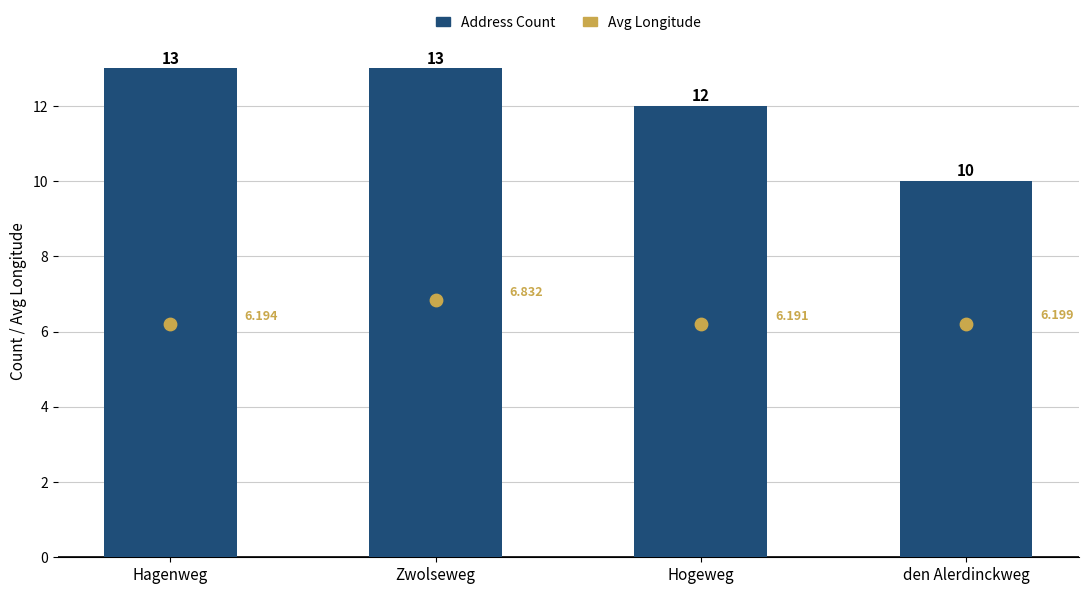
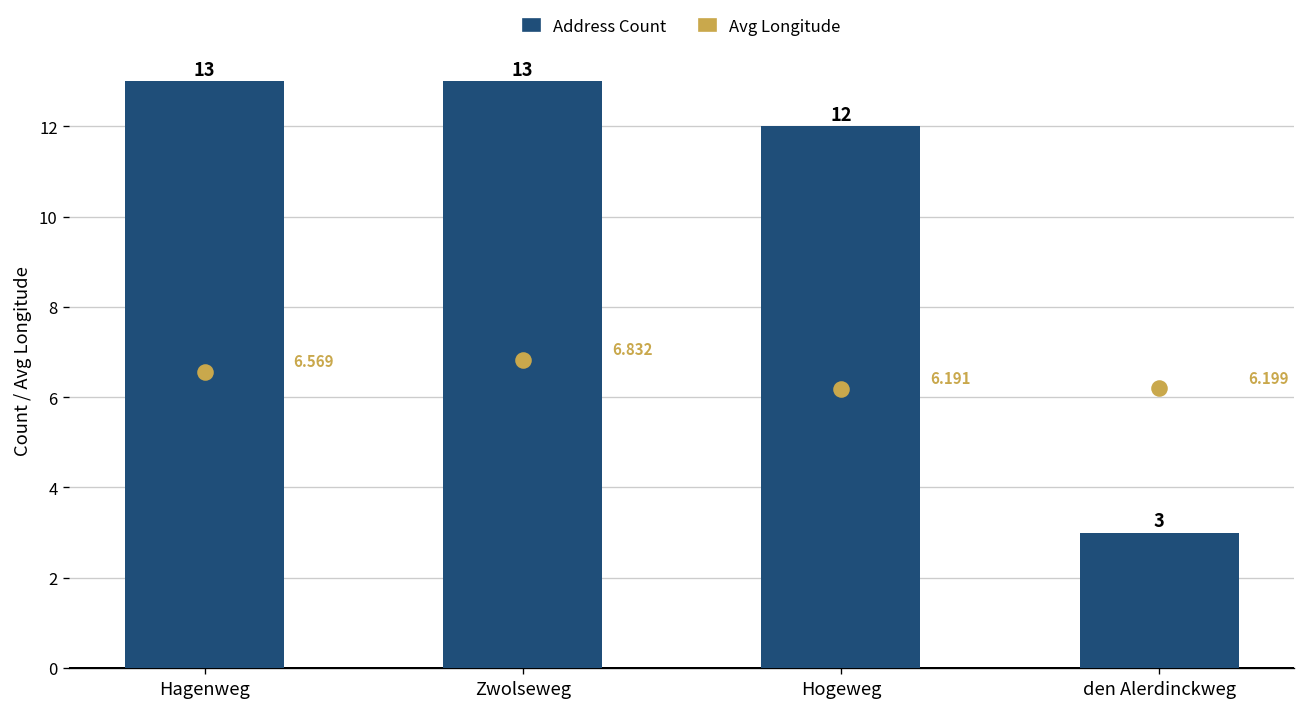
  {
    "Avg Longitude": {
-     "Hagenweg": 6.194
+     "Hagenweg": 6.569
    },
    "Address Count": {
      "Hagenweg": 13,
      "Zwolseweg": 13,
      "Hogeweg": 12,
-     "den Alerdinckweg": 10
+     "den Alerdinckweg": 3
    }
  }
